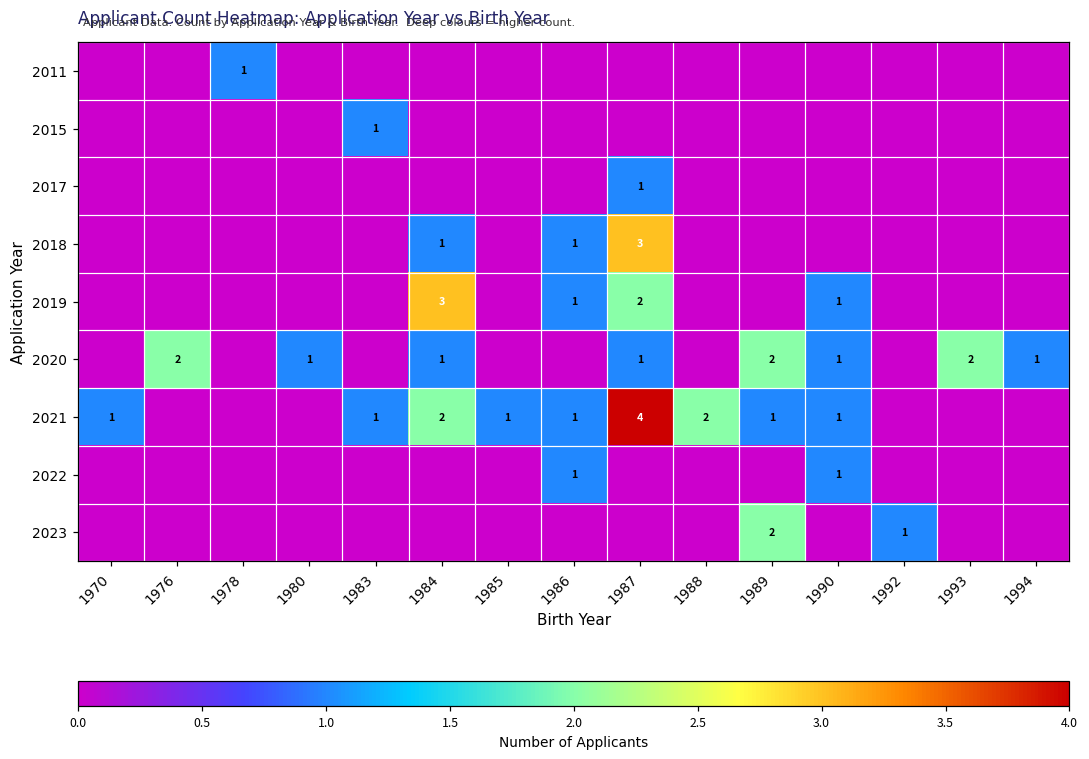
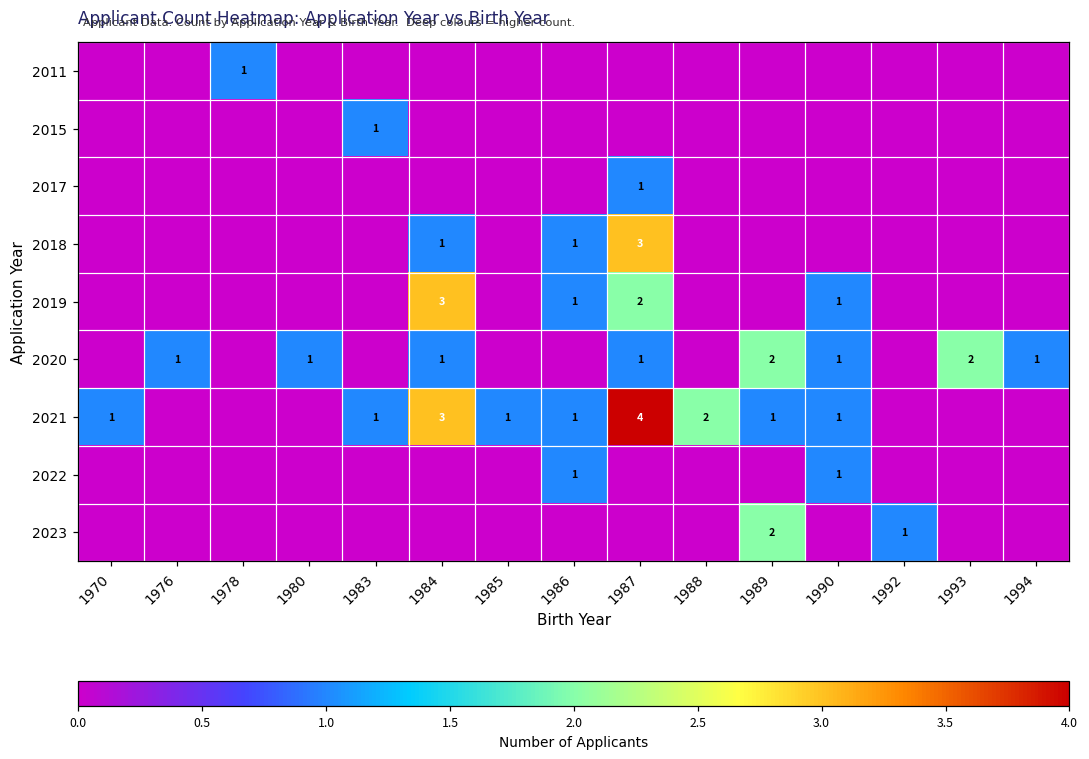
  {
    "2011": {
      "1978": 1
    },
    "2015": {
      "1983": 1
    },
    "2017": {
      "1987": 1
    },
    "2018": {
      "1984": 1,
      "1986": 1,
      "1987": 3
    },
    "2019": {
      "1984": 3,
      "1986": 1,
      "1987": 2,
      "1990": 1
    },
    "2020": {
-     "1976": 2,
+     "1976": 1,
      "1980": 1,
      "1984": 1,
      "1987": 1,
      "1989": 2,
      "1990": 1,
      "1993": 2,
      "1994": 1
    },
    "2021": {
      "1970": 1,
      "1983": 1,
-     "1984": 2,
+     "1984": 3,
      "1985": 1,
      "1986": 1,
      "1987": 4,
      "1988": 2,
      "1989": 1,
      "1990": 1
    },
    "2022": {
      "1986": 1,
      "1990": 1
    },
    "2023": {
      "1989": 2,
      "1992": 1
    }
  }
